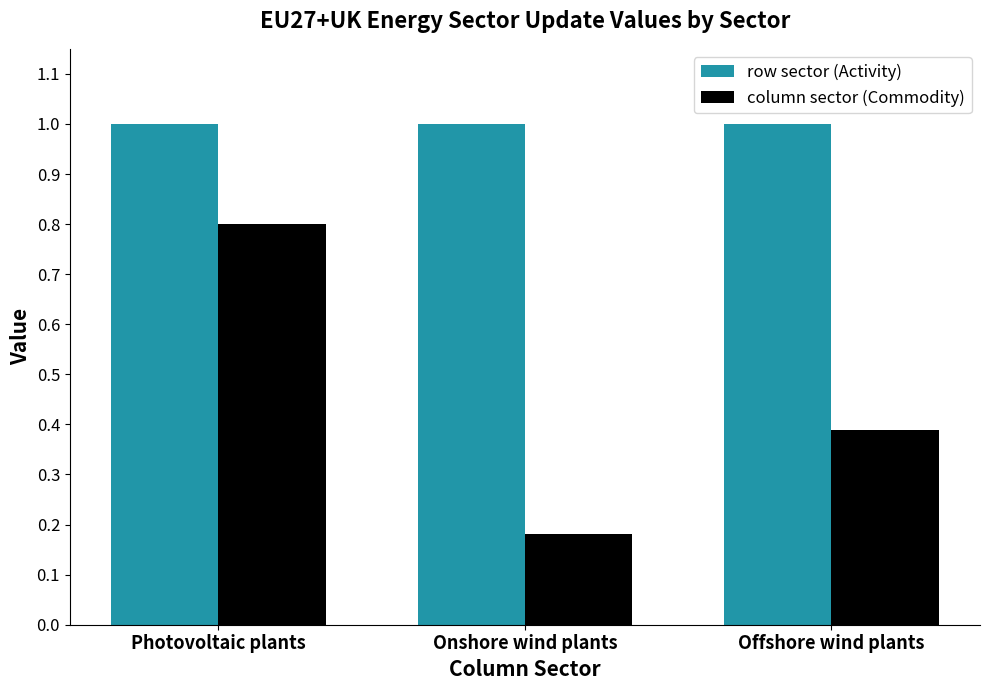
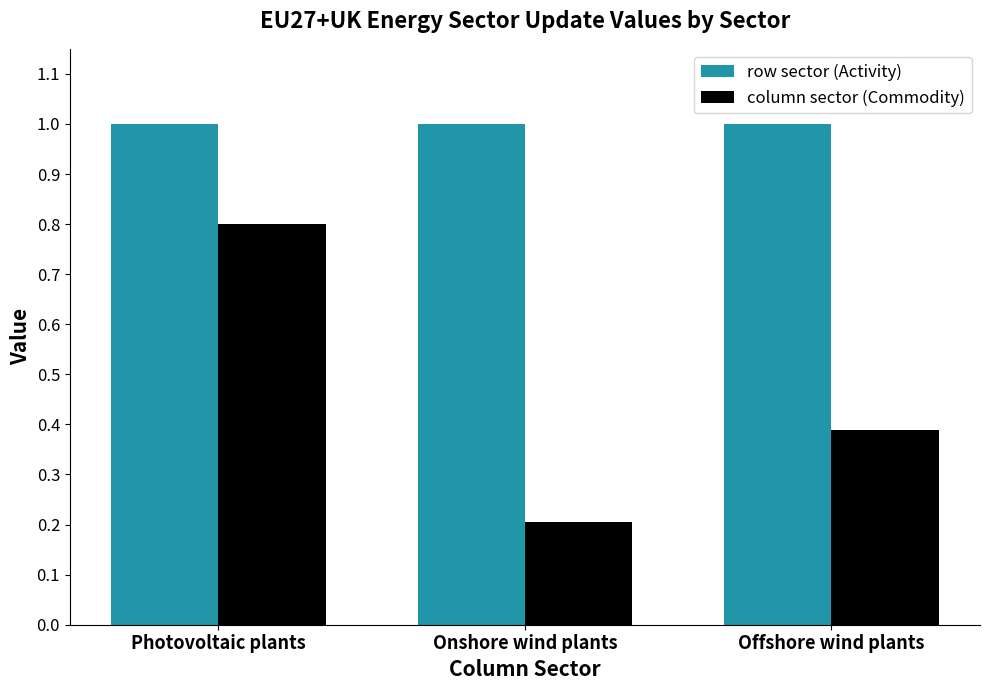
  {
    "row sector (Activity)": {
      "Photovoltaic plants": 1.00,
      "Onshore wind plants": 1.00,
      "Offshore wind plants": 1.00
    },
    "column sector (Commodity)": {
      "Photovoltaic plants": 0.80,
-     "Onshore wind plants": 0.18,
+     "Onshore wind plants": 0.20,
      "Offshore wind plants": 0.39
    }
  }
